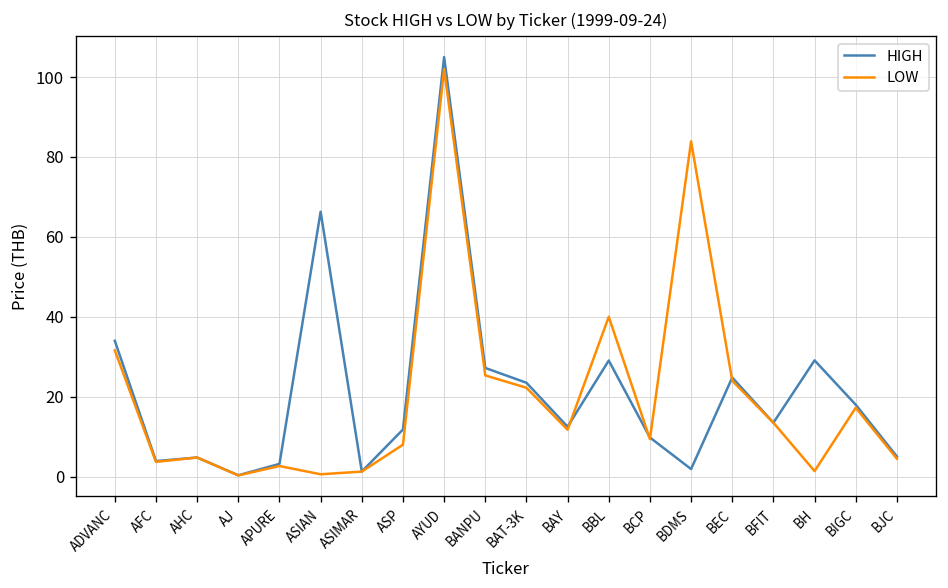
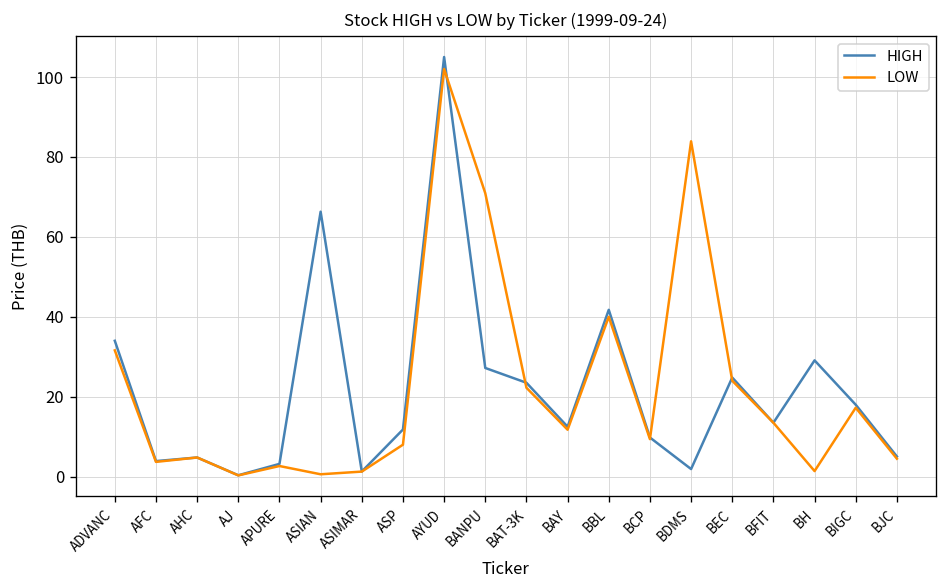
  {
    "HIGH": {
      "ADVANC": 34,
      "ASIAN": 66,
      "ASP": 12,
      "AYUD": 105,
      "BANPU": 27,
      "BAT-3K": 24,
-     "BBL": 29,
+     "BBL": 42,
      "BDMS": 2,
      "BEC": 25,
      "BH": 29
    },
    "LOW": {
      "ADVANC": 32,
      "ASIAN": 1,
      "ASP": 8,
      "AYUD": 102,
-     "BANPU": 25,
+     "BANPU": 71,
      "BAT-3K": 22,
      "BBL": 40,
      "BDMS": 84,
      "BEC": 24,
      "BH": 1
    }
  }
